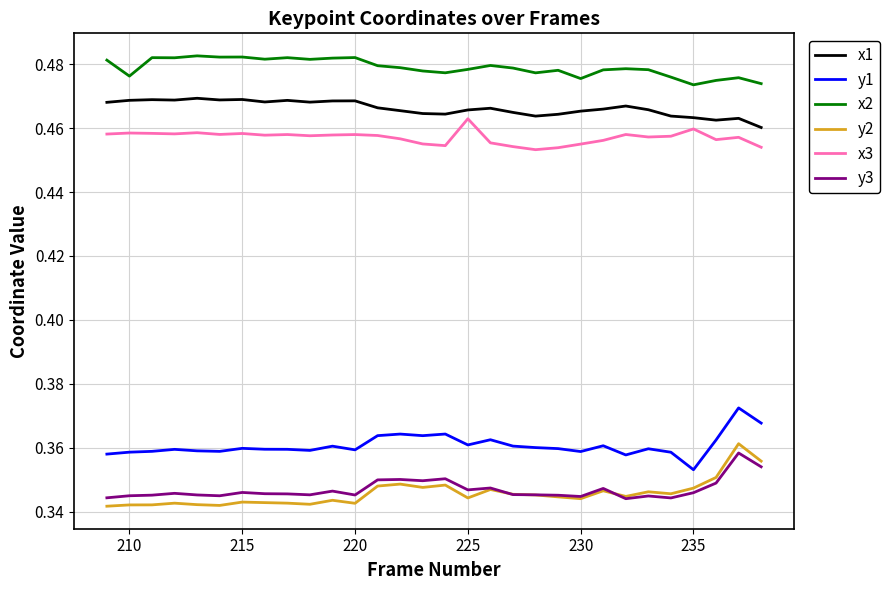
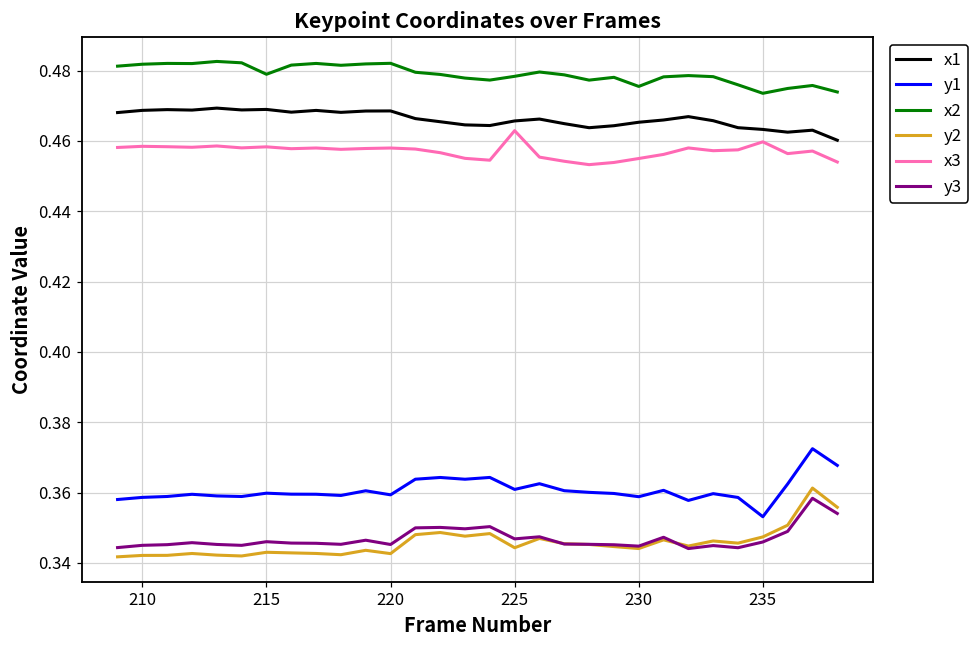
  {
    "x1": {
      "210": 0.469,
      "215": 0.469,
      "220": 0.469,
      "225": 0.466,
      "230": 0.465,
      "235": 0.463
    },
    "y1": {
      "210": 0.359,
      "215": 0.360,
      "220": 0.359,
      "225": 0.361,
      "230": 0.359,
      "235": 0.353
    },
    "x2": {
-     "210": 0.476,
-     "215": 0.482,
+     "210": 0.482,
+     "215": 0.479,
      "220": 0.482,
      "225": 0.478,
      "230": 0.475,
      "235": 0.474
    },
    "y2": {
      "210": 0.342,
      "215": 0.343,
      "220": 0.343,
      "225": 0.344,
      "235": 0.347
    },
    "x3": {
      "210": 0.458,
      "215": 0.458,
      "220": 0.458,
      "225": 0.463,
      "230": 0.455,
      "235": 0.460
    },
    "y3": {
      "210": 0.345,
      "215": 0.346,
      "220": 0.345,
      "225": 0.347,
      "235": 0.346
    }
  }
